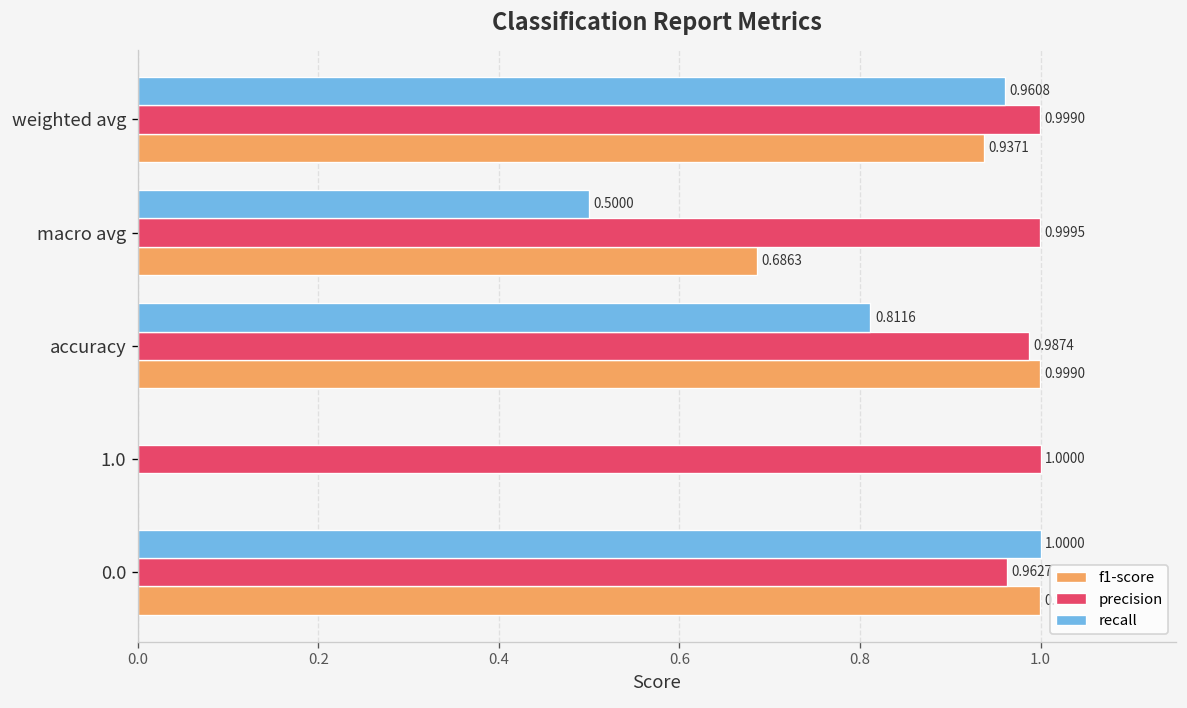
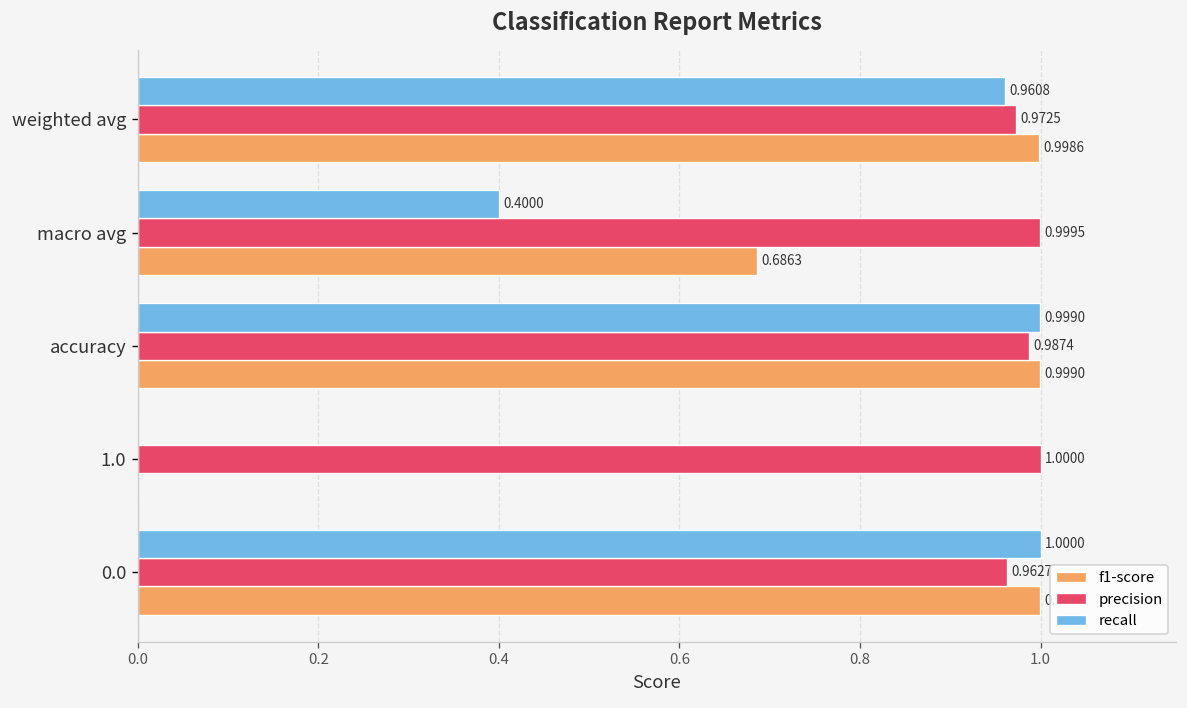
  {
    "f1-score": {
-     "weighted avg": 0.9371,
+     "weighted avg": 0.9986,
      "macro avg": 0.6863,
      "accuracy": 0.9990
    },
    "precision": {
-     "weighted avg": 0.9990,
+     "weighted avg": 0.9725,
      "macro avg": 0.9995,
      "accuracy": 0.9874,
      "1.0": 1.0000
    },
    "recall": {
      "weighted avg": 0.9608,
-     "macro avg": 0.5000,
-     "accuracy": 0.8116,
+     "macro avg": 0.4000,
+     "accuracy": 0.9990,
      "0.0": 1.0000
    }
  }
